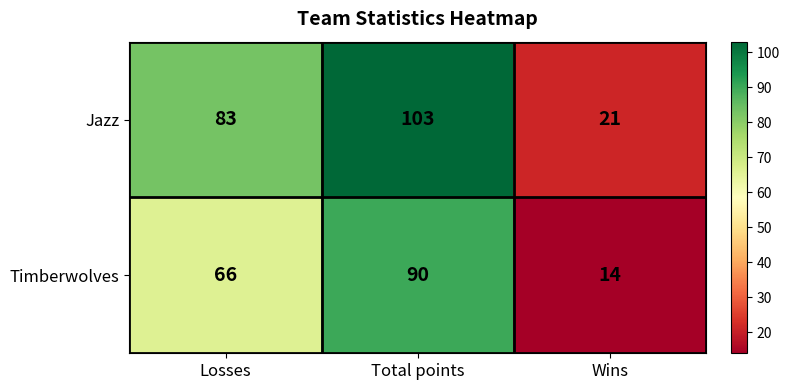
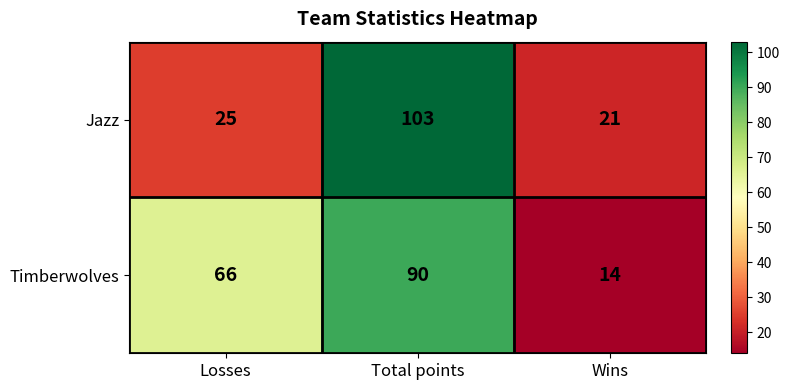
  {
    "Jazz": {
-     "Losses": 83,
+     "Losses": 25,
      "Total points": 103,
      "Wins": 21
    },
    "Timberwolves": {
      "Losses": 66,
      "Total points": 90,
      "Wins": 14
    }
  }
